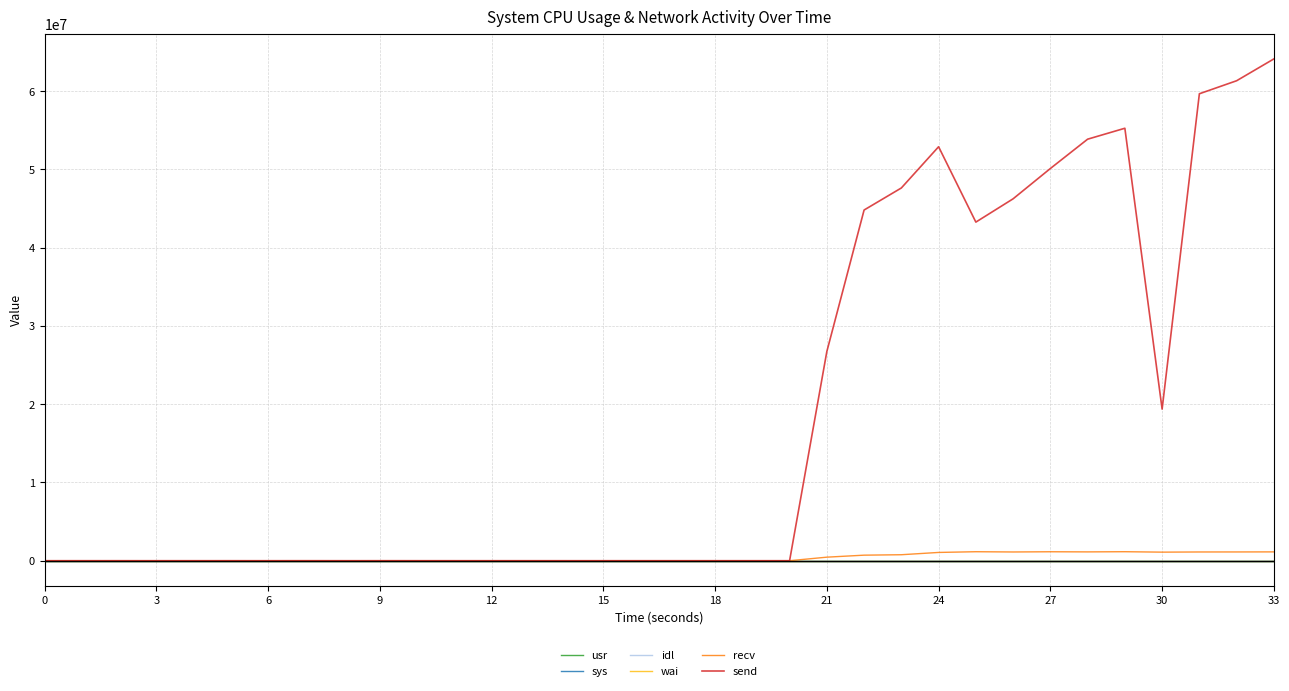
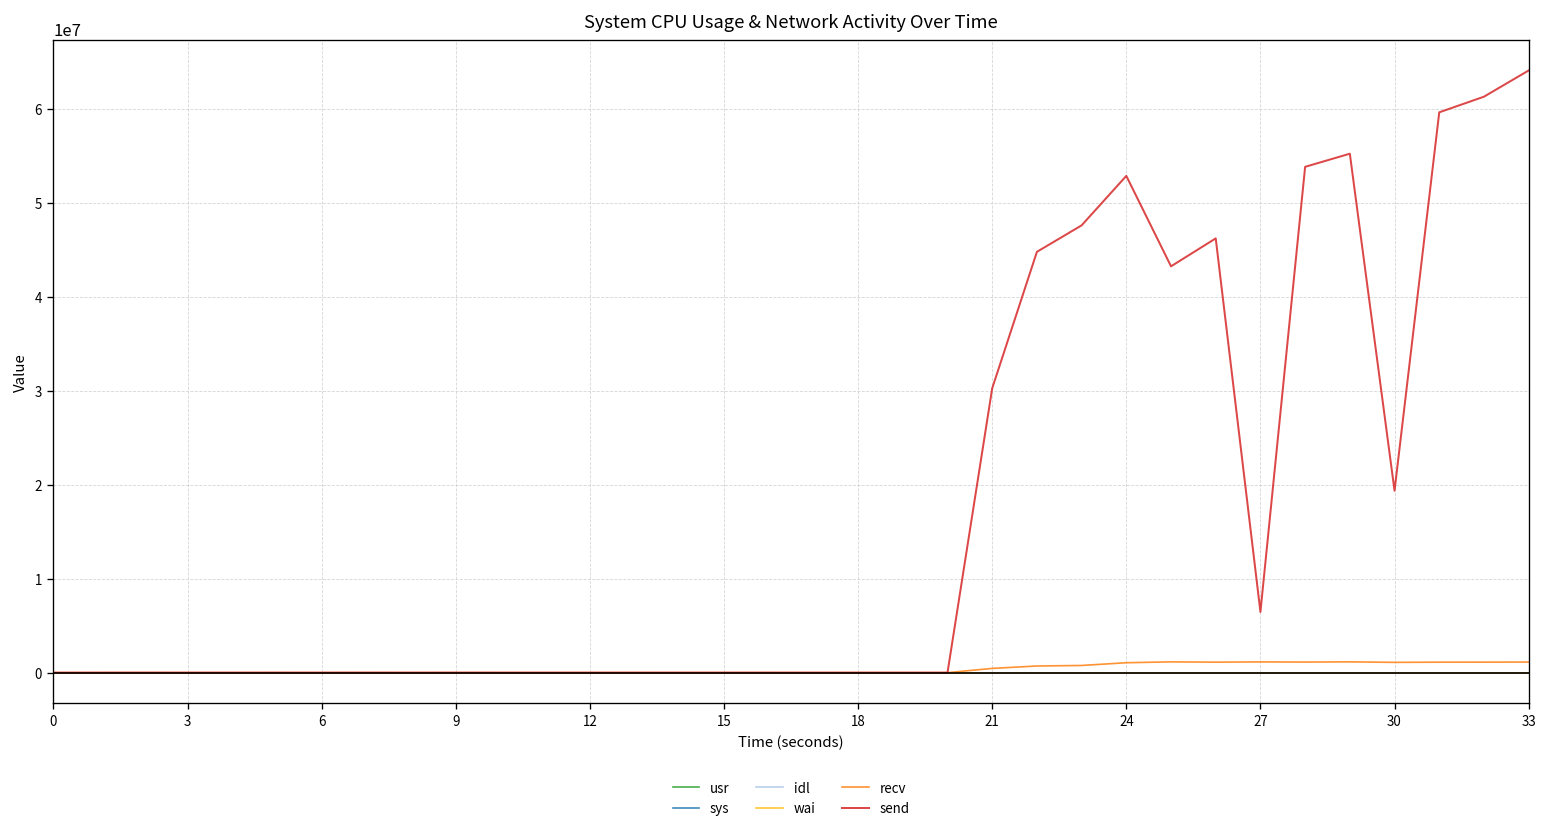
  {
    "wai": {
      "21": 0,
      "24": 0,
      "27": 0,
      "30": 0,
      "33": 0
    },
    "recv": {
      "21": 0,
      "24": 1000000,
      "27": 1000000,
      "30": 1000000,
      "33": 1000000
    },
    "send": {
-     "21": 27000000,
+     "21": 30000000,
      "24": 53000000,
-     "27": 50000000,
+     "27": 6000000,
      "30": 19000000,
      "33": 64000000
    }
  }
